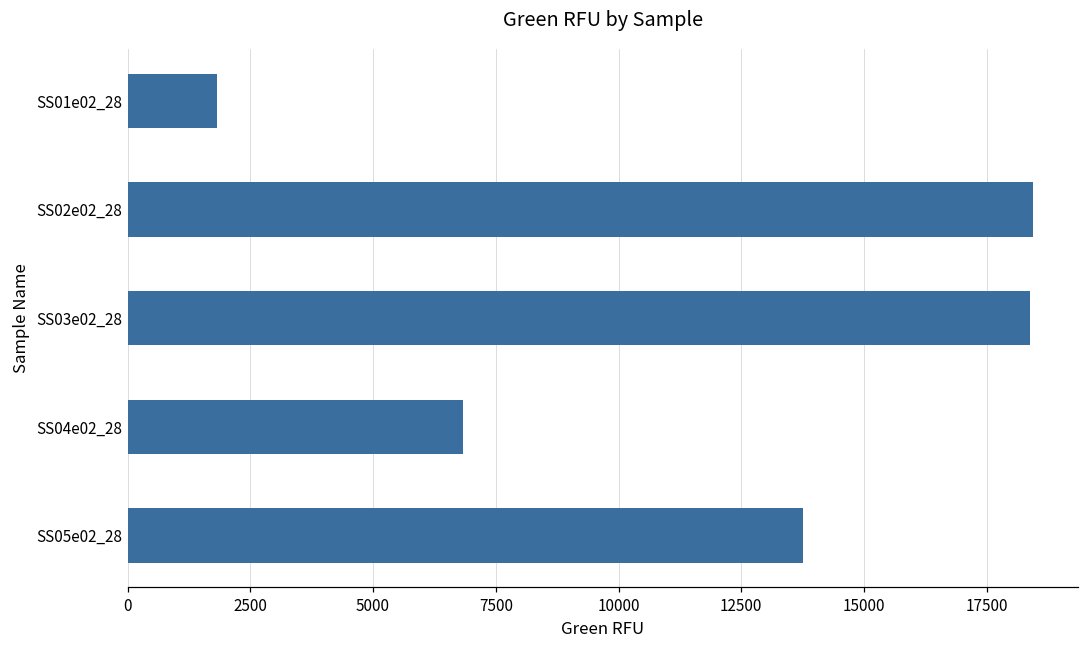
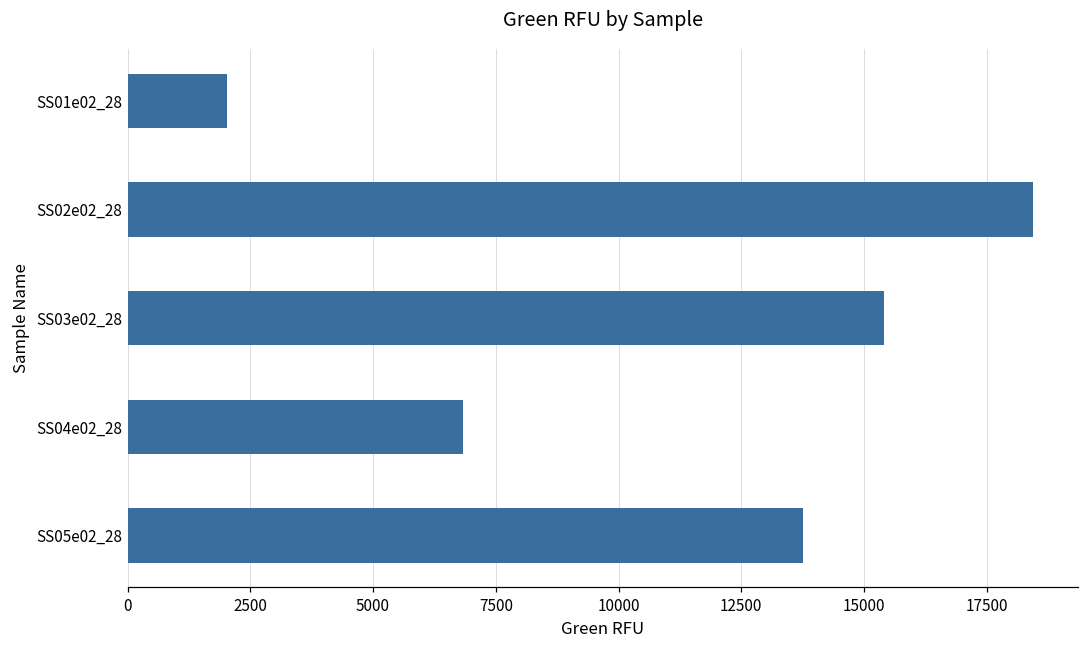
  {
-   "SS01e02_28": 1800,
+   "SS01e02_28": 2000,
    "SS02e02_28": 18400,
-   "SS03e02_28": 18400,
+   "SS03e02_28": 15400,
    "SS04e02_28": 6800,
    "SS05e02_28": 13800
  }
